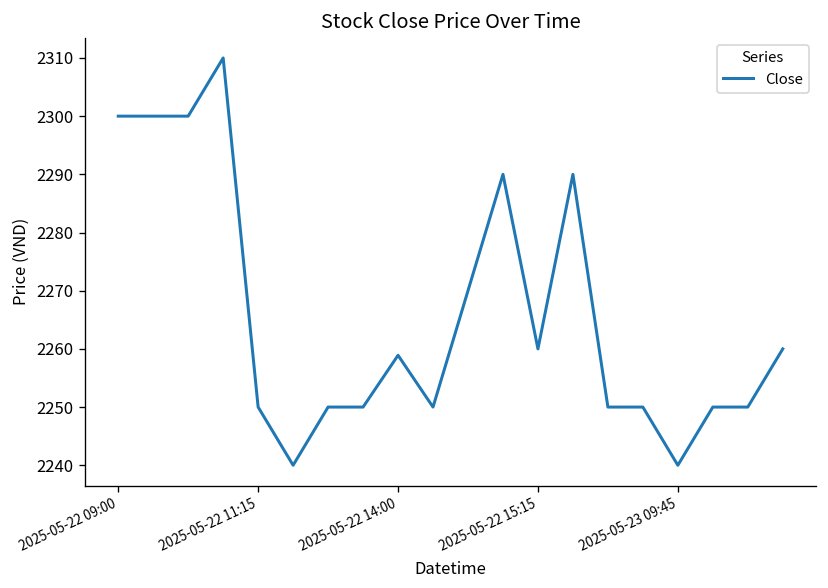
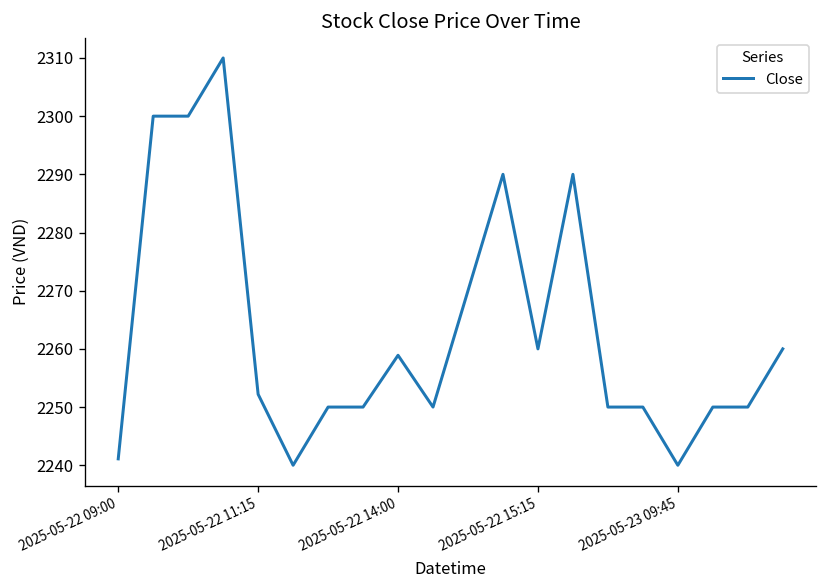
  {
-   "2025-05-22 09:00": 2300,
-   "2025-05-22 11:15": 2250,
+   "2025-05-22 09:00": 2241,
+   "2025-05-22 11:15": 2252,
    "2025-05-22 14:00": 2259,
    "2025-05-22 15:15": 2260,
    "2025-05-23 09:45": 2240
  }
